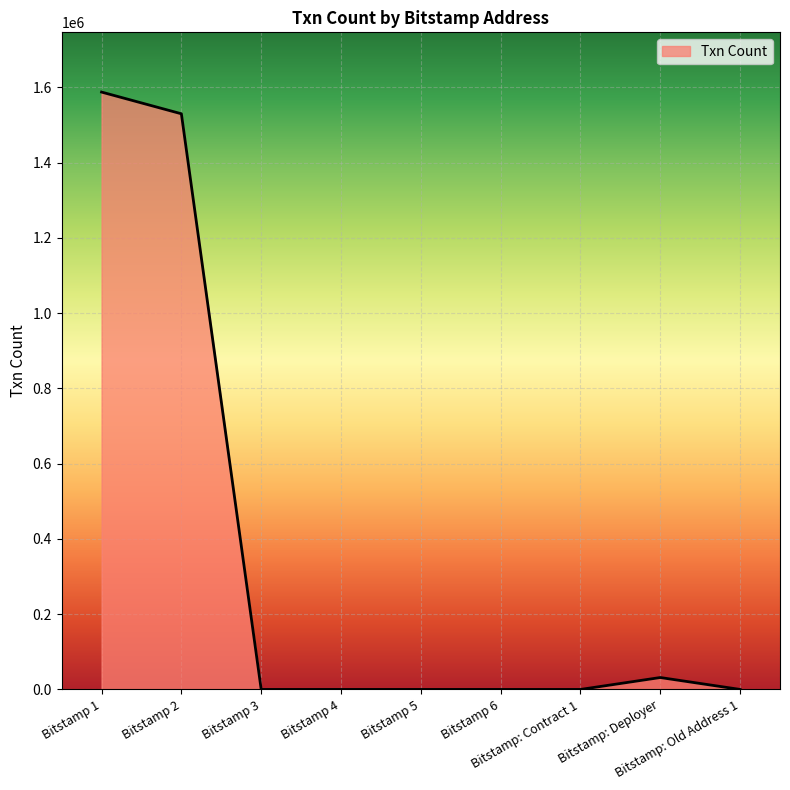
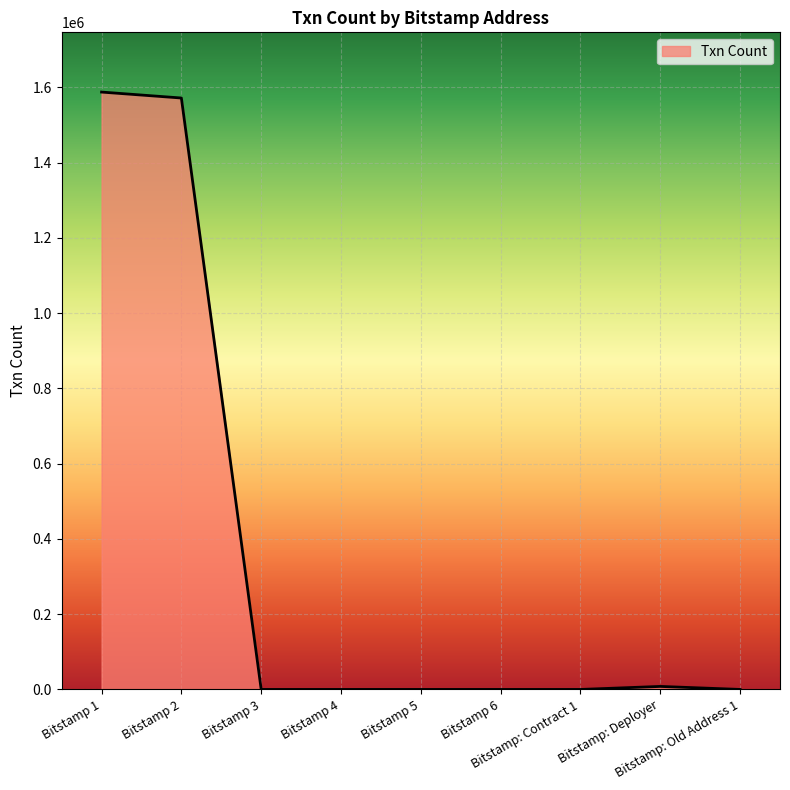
  {
    "Bitstamp 1": 1590000,
-   "Bitstamp 2": 1530000,
+   "Bitstamp 2": 1570000,
    "Bitstamp 3": 0,
    "Bitstamp 4": 0,
    "Bitstamp 5": 0,
    "Bitstamp 6": 0,
    "Bitstamp: Contract 1": 0,
-   "Bitstamp: Deployer": 30000,
+   "Bitstamp: Deployer": 10000,
    "Bitstamp: Old Address 1": 0
  }
